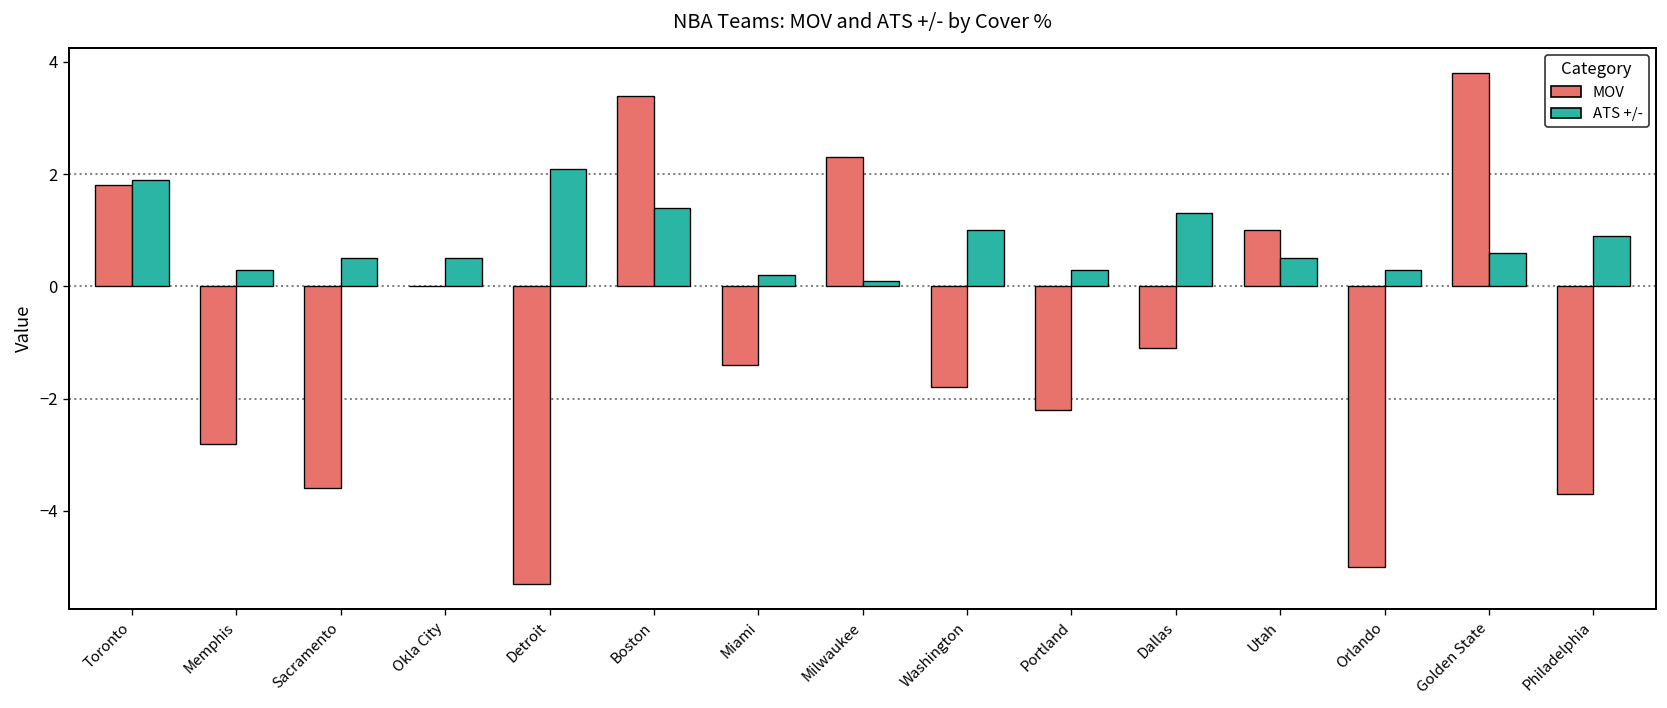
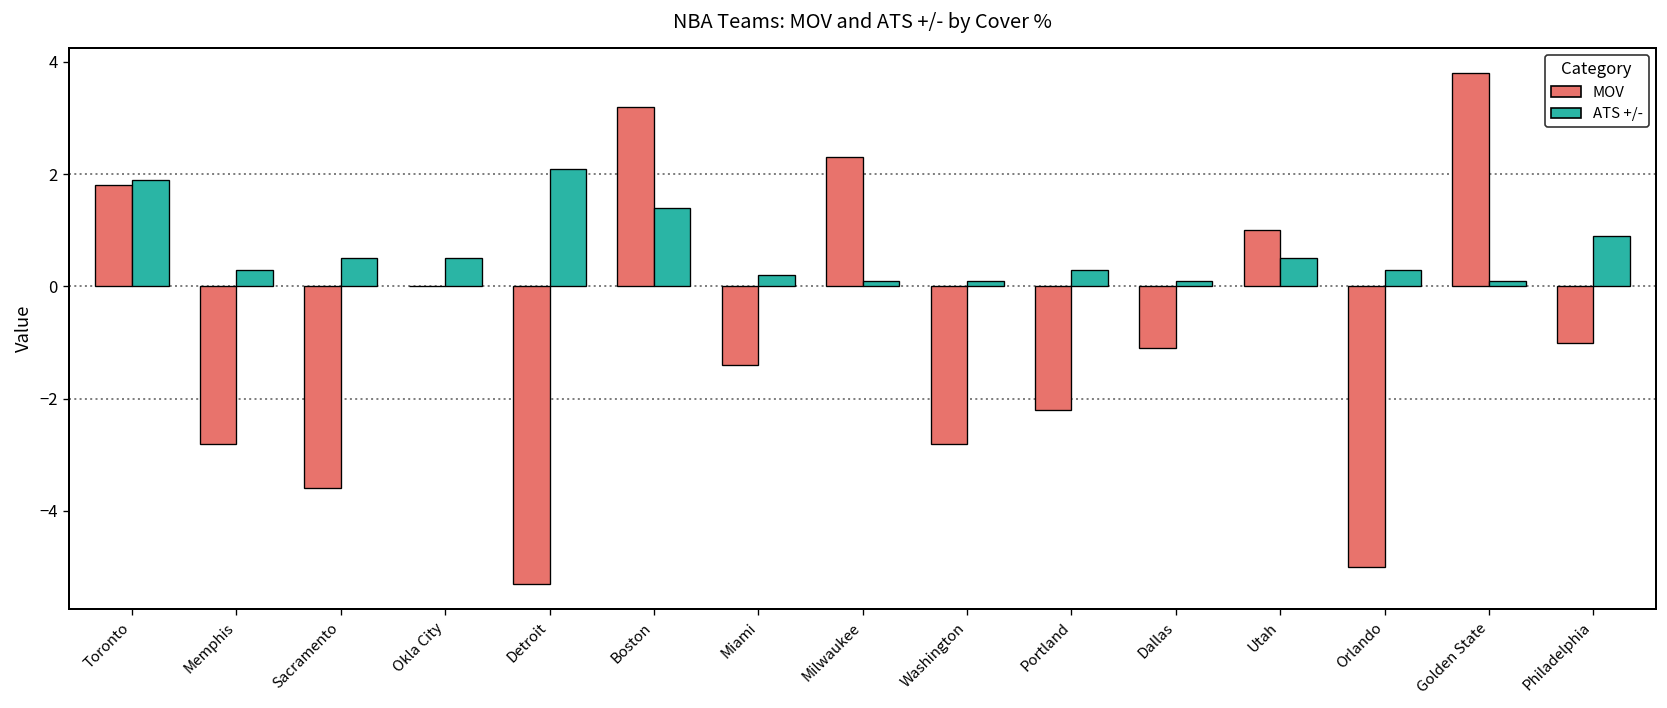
  {
    "MOV": {
      "Toronto": 1.8,
      "Memphis": -2.8,
      "Sacramento": -3.6,
      "Okla City": 0.0,
      "Detroit": -5.3,
-     "Boston": 3.4,
+     "Boston": 3.2,
      "Miami": -1.4,
      "Milwaukee": 2.3,
-     "Washington": -1.8,
+     "Washington": -2.8,
      "Portland": -2.2,
      "Dallas": -1.1,
      "Utah": 1.0,
      "Orlando": -5.0,
      "Golden State": 3.8,
-     "Philadelphia": -3.7
+     "Philadelphia": -1.0
    },
    "ATS +/-": {
      "Toronto": 1.9,
      "Memphis": 0.3,
      "Sacramento": 0.5,
      "Okla City": 0.5,
      "Detroit": 2.1,
      "Boston": 1.4,
      "Miami": 0.2,
      "Milwaukee": 0.1,
-     "Washington": 1.0,
+     "Washington": 0.1,
      "Portland": 0.3,
-     "Dallas": 1.3,
+     "Dallas": 0.1,
      "Utah": 0.5,
      "Orlando": 0.3,
-     "Golden State": 0.6,
+     "Golden State": 0.1,
      "Philadelphia": 0.9
    }
  }
